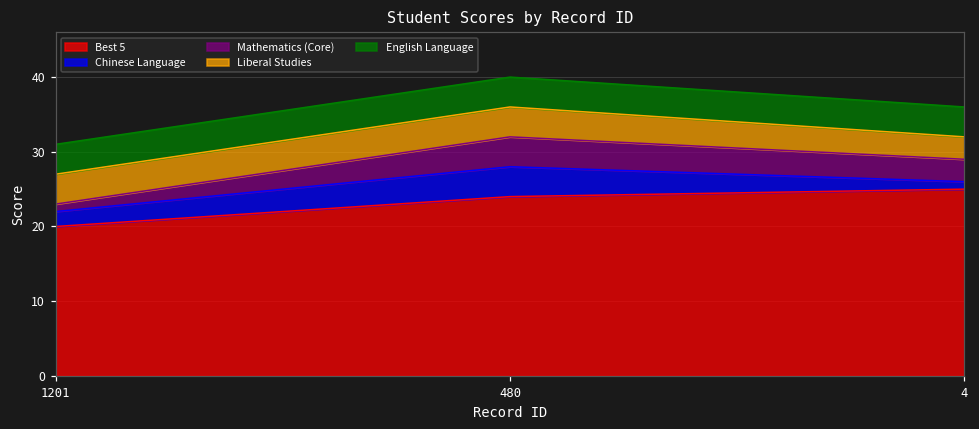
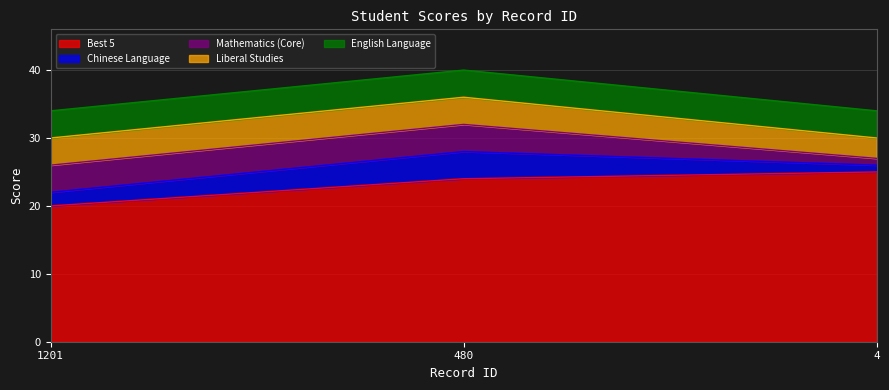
  {
    "Best 5": {
      "1201": 20,
      "480": 24,
      "4": 25
    },
    "Chinese Language": {
      "1201": 2,
      "480": 4,
      "4": 1
    },
    "Mathematics (Core)": {
-     "1201": 1,
+     "1201": 4,
      "480": 4,
-     "4": 3
+     "4": 1
    },
    "Liberal Studies": {
      "1201": 4,
      "480": 4,
      "4": 3
    },
    "English Language": {
      "1201": 4,
      "480": 4,
      "4": 4
    }
  }
